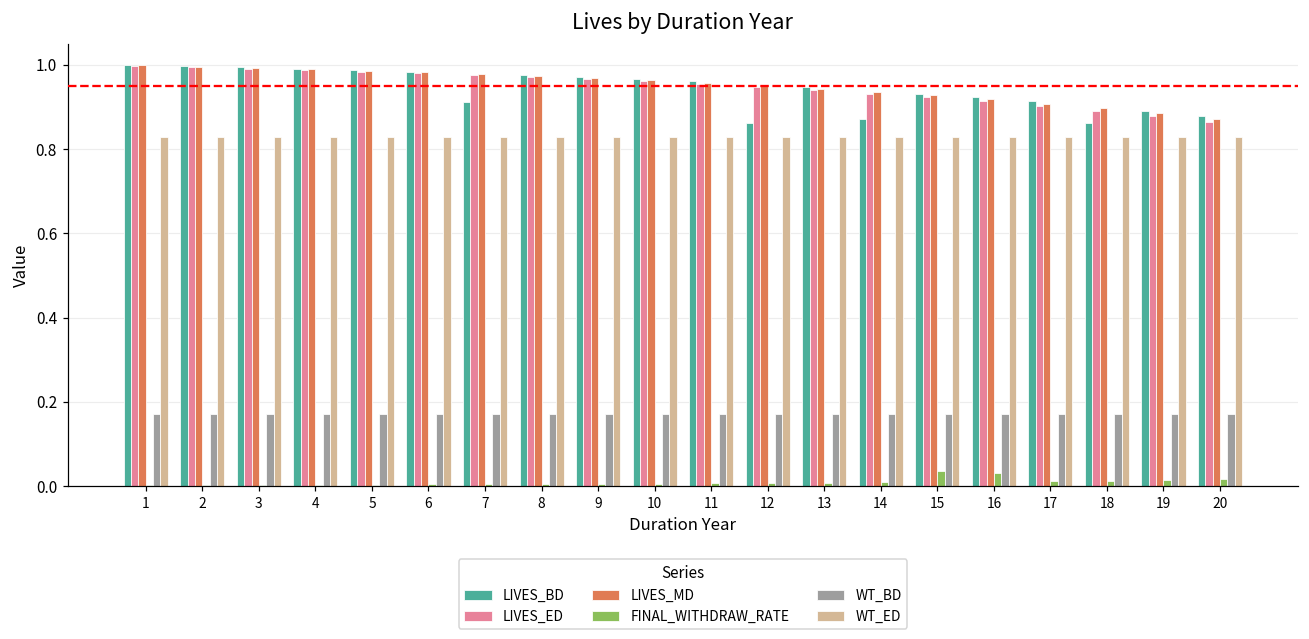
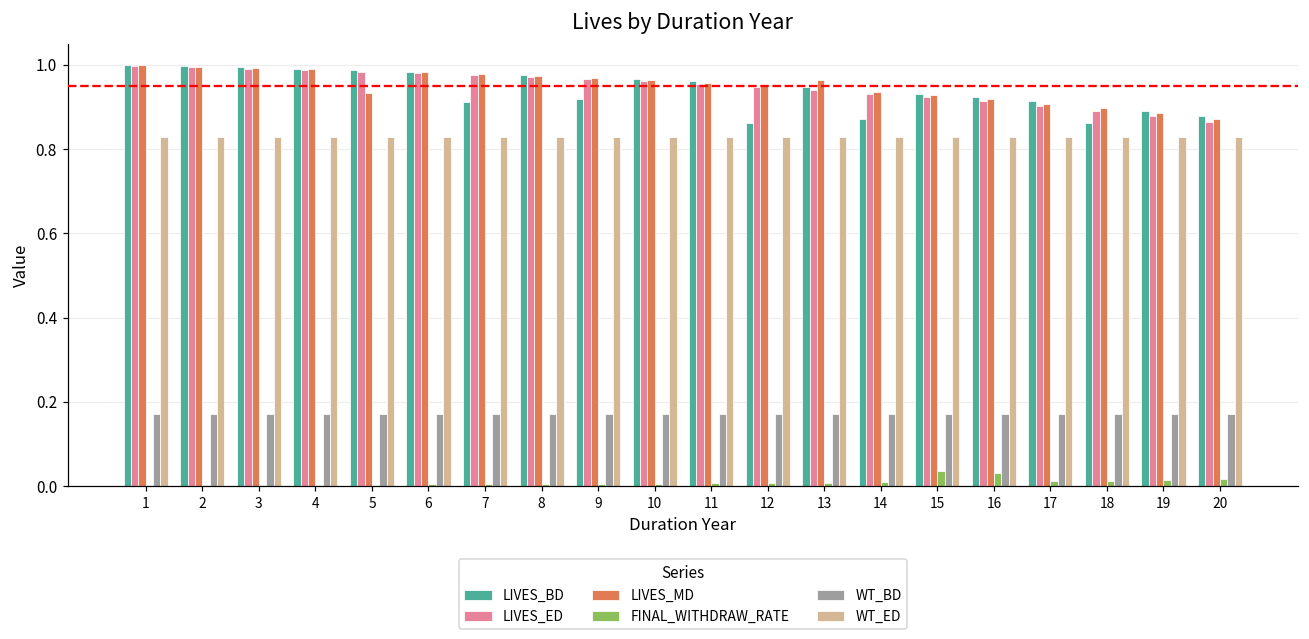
  {
    "LIVES_BD": {
      "1": 1.00,
      "2": 1.00,
      "3": 0.99,
      "4": 0.99,
      "5": 0.99,
      "6": 0.98,
      "7": 0.91,
      "8": 0.98,
-     "9": 0.97,
+     "9": 0.92,
      "10": 0.97,
      "11": 0.96,
      "12": 0.86,
      "13": 0.95,
      "14": 0.87,
      "15": 0.93,
      "16": 0.92,
      "17": 0.91,
      "18": 0.86,
      "19": 0.89,
      "20": 0.88
    },
    "LIVES_MD": {
      "1": 1.00,
      "2": 1.00,
      "3": 0.99,
      "4": 0.99,
-     "5": 0.99,
+     "5": 0.93,
      "6": 0.98,
      "7": 0.98,
      "8": 0.97,
      "9": 0.97,
      "10": 0.96,
      "11": 0.96,
      "12": 0.95,
-     "13": 0.94,
+     "13": 0.97,
      "14": 0.94,
      "15": 0.93,
      "16": 0.92,
      "17": 0.91,
      "18": 0.90,
      "19": 0.88,
      "20": 0.87
    },
    "FINAL_WITHDRAW_RATE": {
      "12": 0.01,
      "13": 0.01,
      "14": 0.01,
      "15": 0.04,
      "16": 0.03,
      "17": 0.01,
      "18": 0.01,
      "19": 0.01,
      "20": 0.02
    },
    "WT_BD": {
      "1": 0.17,
      "2": 0.17,
      "3": 0.17,
      "4": 0.17,
      "5": 0.17,
      "6": 0.17,
      "7": 0.17,
      "8": 0.17,
      "9": 0.17,
      "10": 0.17,
      "11": 0.17,
      "12": 0.17,
      "13": 0.17,
      "14": 0.17,
      "15": 0.17,
      "16": 0.17,
      "17": 0.17,
      "18": 0.17,
      "19": 0.17,
      "20": 0.17
    }
  }
